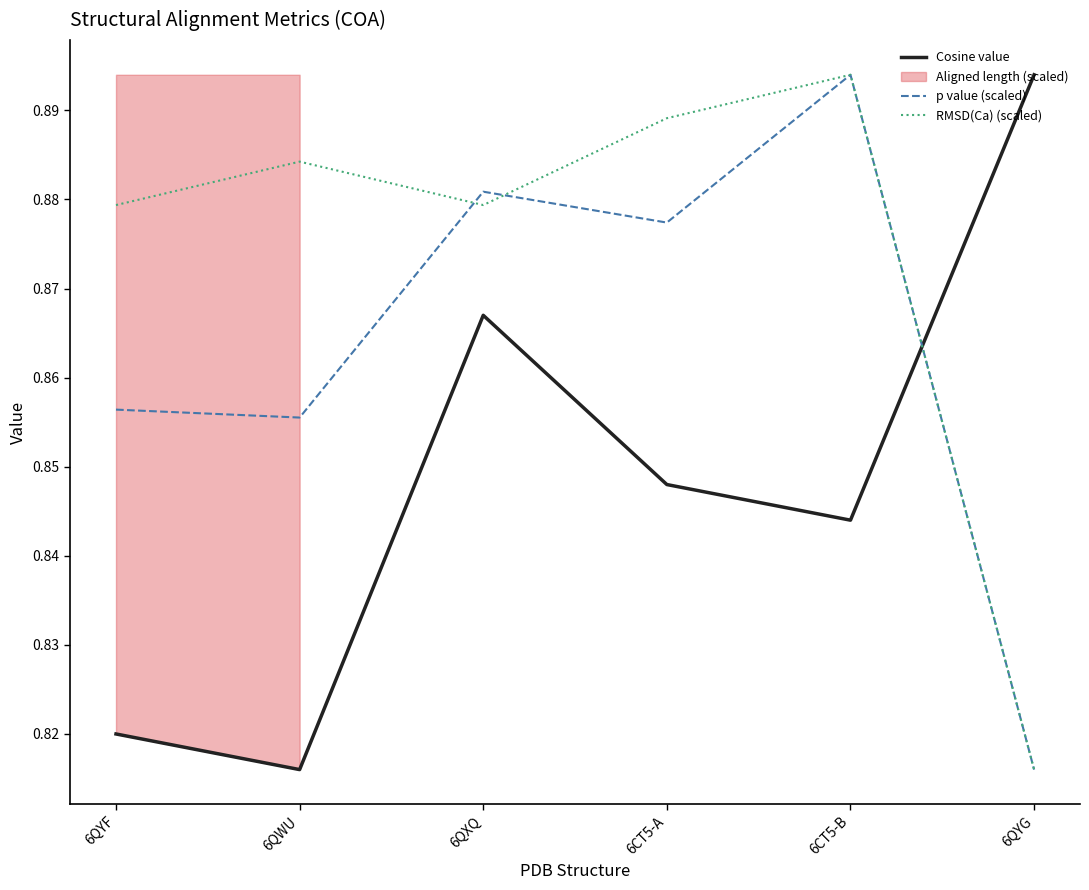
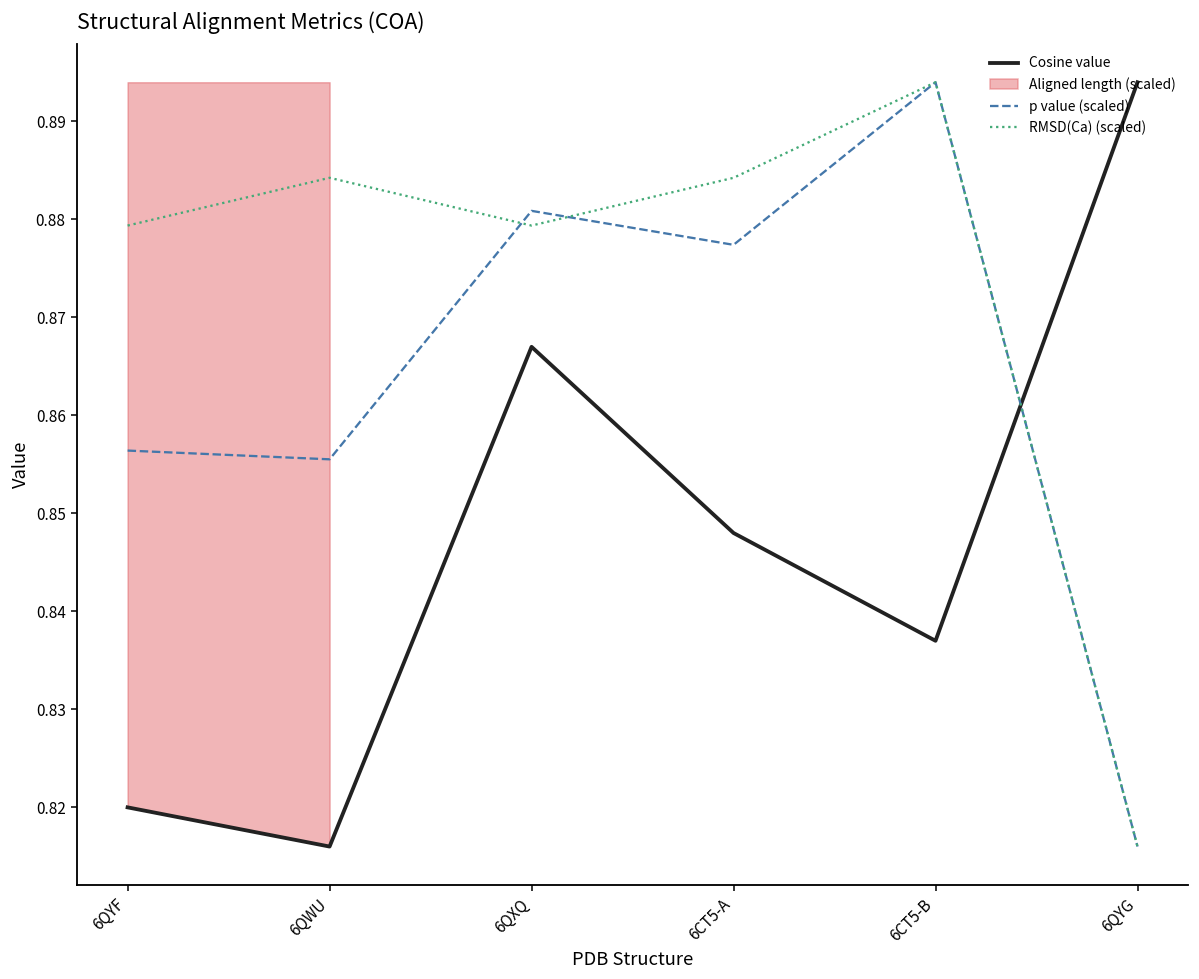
  {
    "Cosine value": {
      "6QYF": 0.820,
      "6QWU": 0.816,
      "6QXQ": 0.867,
      "6CT5-A": 0.848,
-     "6CT5-B": 0.844,
+     "6CT5-B": 0.837,
      "6QYG": 0.894
    },
    "p value (scaled)": {
      "6QYF": 0.856,
      "6QWU": 0.856,
      "6QXQ": 0.881,
      "6CT5-A": 0.877
    },
    "RMSD(Ca) (scaled)": {
      "6QYF": 0.879,
      "6QWU": 0.884,
      "6QXQ": 0.879,
-     "6CT5-A": 0.889
+     "6CT5-A": 0.884
    }
  }
